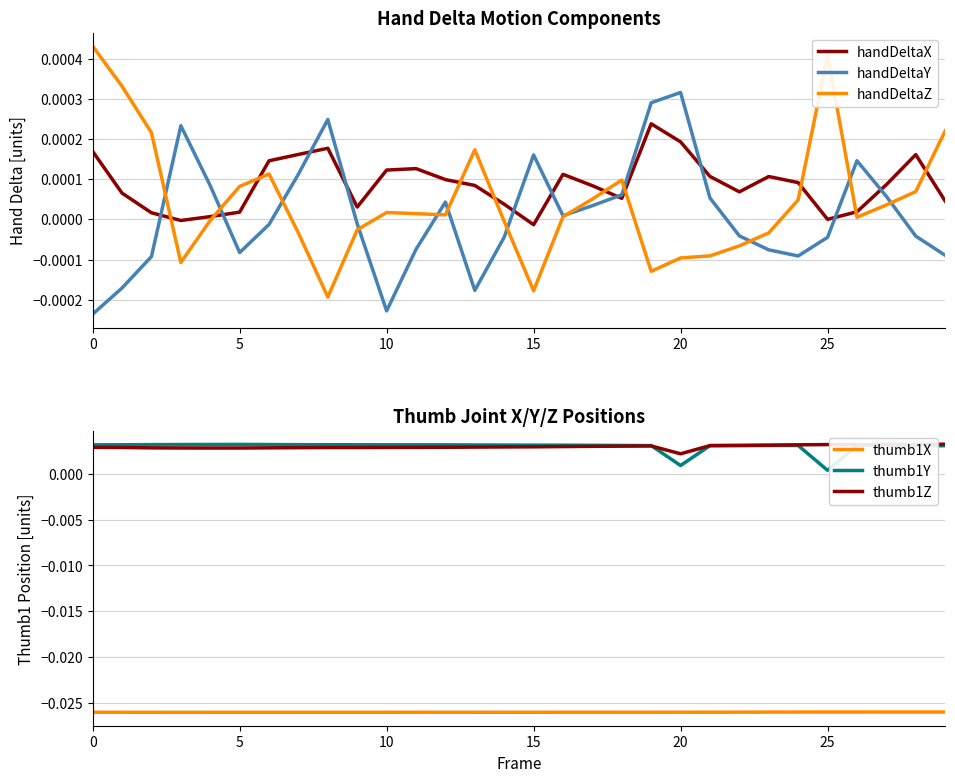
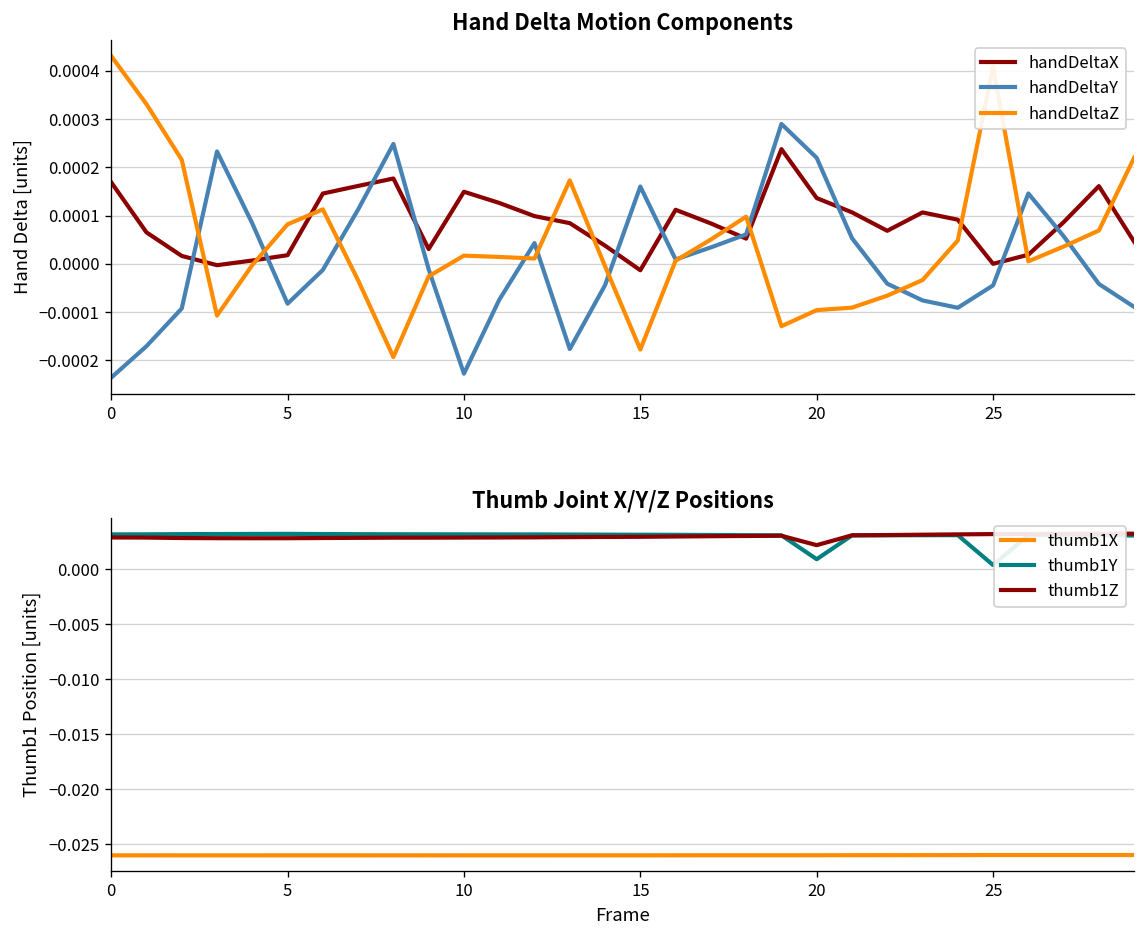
  {
    "Hand Delta Motion Components": {
      "handDeltaX": {
        "0": 0.00017,
        "5": 0.00002,
-       "10": 0.00012,
+       "10": 0.00015,
        "15": -0.00001,
-       "20": 0.00019,
+       "20": 0.00014,
        "25": 0.00000
      },
      "handDeltaY": {
        "0": -0.00024,
        "5": -0.00008,
        "10": -0.00023,
        "15": 0.00016,
-       "20": 0.00032,
+       "20": 0.00022,
        "25": -0.00004
      },
      "handDeltaZ": {
        "0": 0.00043,
        "5": 0.00008,
        "10": 0.00002,
        "15": -0.00018,
        "20": -0.00010
      }
    },
    "Thumb Joint X/Y/Z Positions": {
      "thumb1X": {
        "0": -0.026,
        "5": -0.026,
        "10": -0.026,
        "15": -0.026,
        "20": -0.026,
        "25": -0.026
      },
      "thumb1Y": {
        "0": 0.003,
        "5": 0.003,
        "10": 0.003,
        "20": 0.001,
        "25": 0.000
      },
      "thumb1Z": {
        "0": 0.003,
        "5": 0.003,
        "10": 0.003,
        "20": 0.002,
        "25": 0.003
      }
    }
  }
